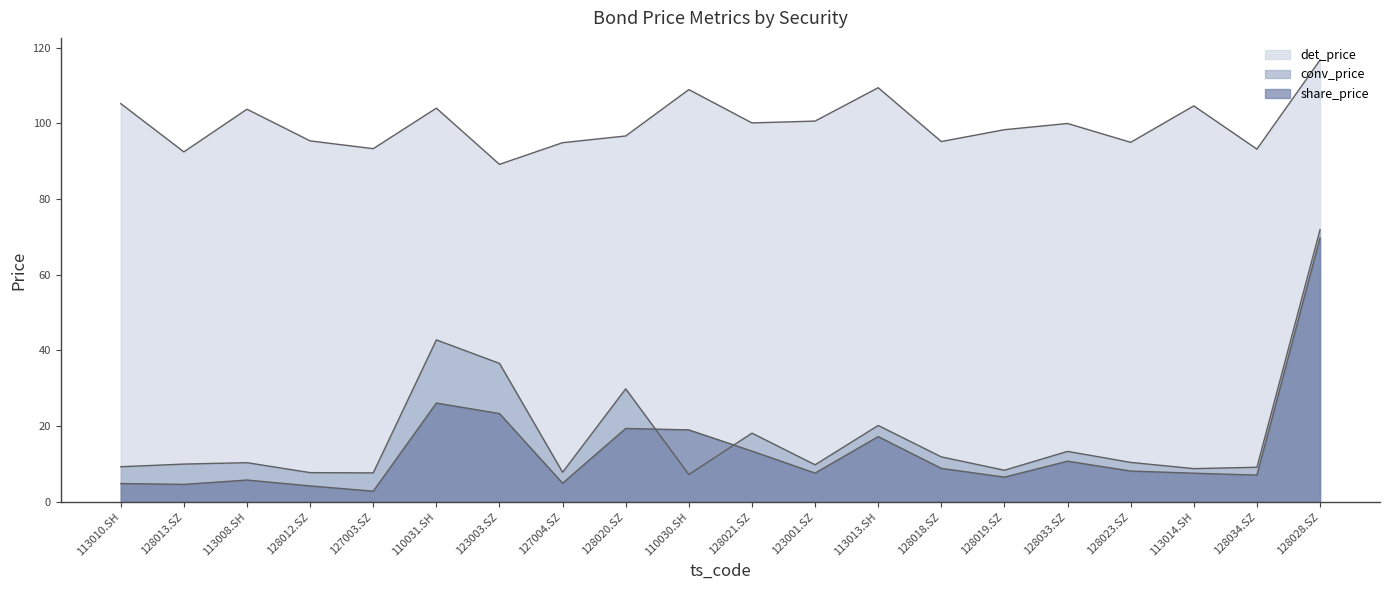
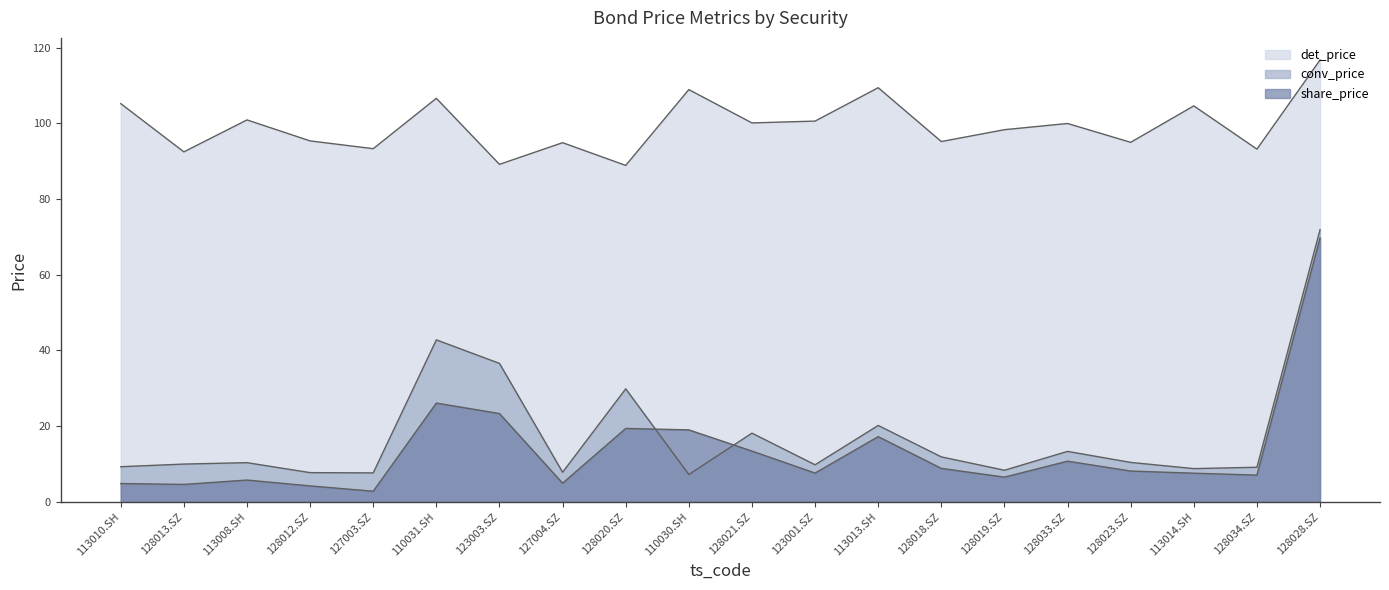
  {
    "det_price": {
      "113010.SH": 105,
      "128013.SZ": 92,
-     "113008.SH": 104,
+     "113008.SH": 101,
      "128012.SZ": 95,
      "127003.SZ": 93,
-     "110031.SH": 104,
+     "110031.SH": 107,
      "123003.SZ": 89,
      "127004.SZ": 95,
-     "128020.SZ": 97,
+     "128020.SZ": 89,
      "110030.SH": 109,
      "128021.SZ": 100,
      "123001.SZ": 101,
      "113013.SH": 109,
      "128018.SZ": 95,
      "128019.SZ": 98,
      "128033.SZ": 100,
      "128023.SZ": 95,
      "113014.SH": 105,
      "128034.SZ": 93,
      "128028.SZ": 117
    },
    "conv_price": {
      "113010.SH": 9,
      "128013.SZ": 10,
      "113008.SH": 10,
      "128012.SZ": 8,
      "127003.SZ": 8,
      "110031.SH": 43,
      "123003.SZ": 37,
      "127004.SZ": 8,
      "128020.SZ": 30,
      "110030.SH": 7,
      "128021.SZ": 18,
      "123001.SZ": 10,
      "113013.SH": 20,
      "128018.SZ": 12,
      "128019.SZ": 8,
      "128033.SZ": 13,
      "128023.SZ": 10,
      "113014.SH": 9,
      "128034.SZ": 9,
      "128028.SZ": 72
    },
    "share_price": {
      "113010.SH": 5,
      "128013.SZ": 5,
      "113008.SH": 6,
      "128012.SZ": 4,
      "127003.SZ": 3,
      "110031.SH": 26,
      "123003.SZ": 23,
      "127004.SZ": 5,
      "128020.SZ": 19,
      "110030.SH": 19,
      "128021.SZ": 13,
      "123001.SZ": 8,
      "113013.SH": 17,
      "128018.SZ": 9,
      "128019.SZ": 7,
      "128033.SZ": 11,
      "128023.SZ": 8,
      "113014.SH": 8,
      "128034.SZ": 7,
      "128028.SZ": 70
    }
  }
